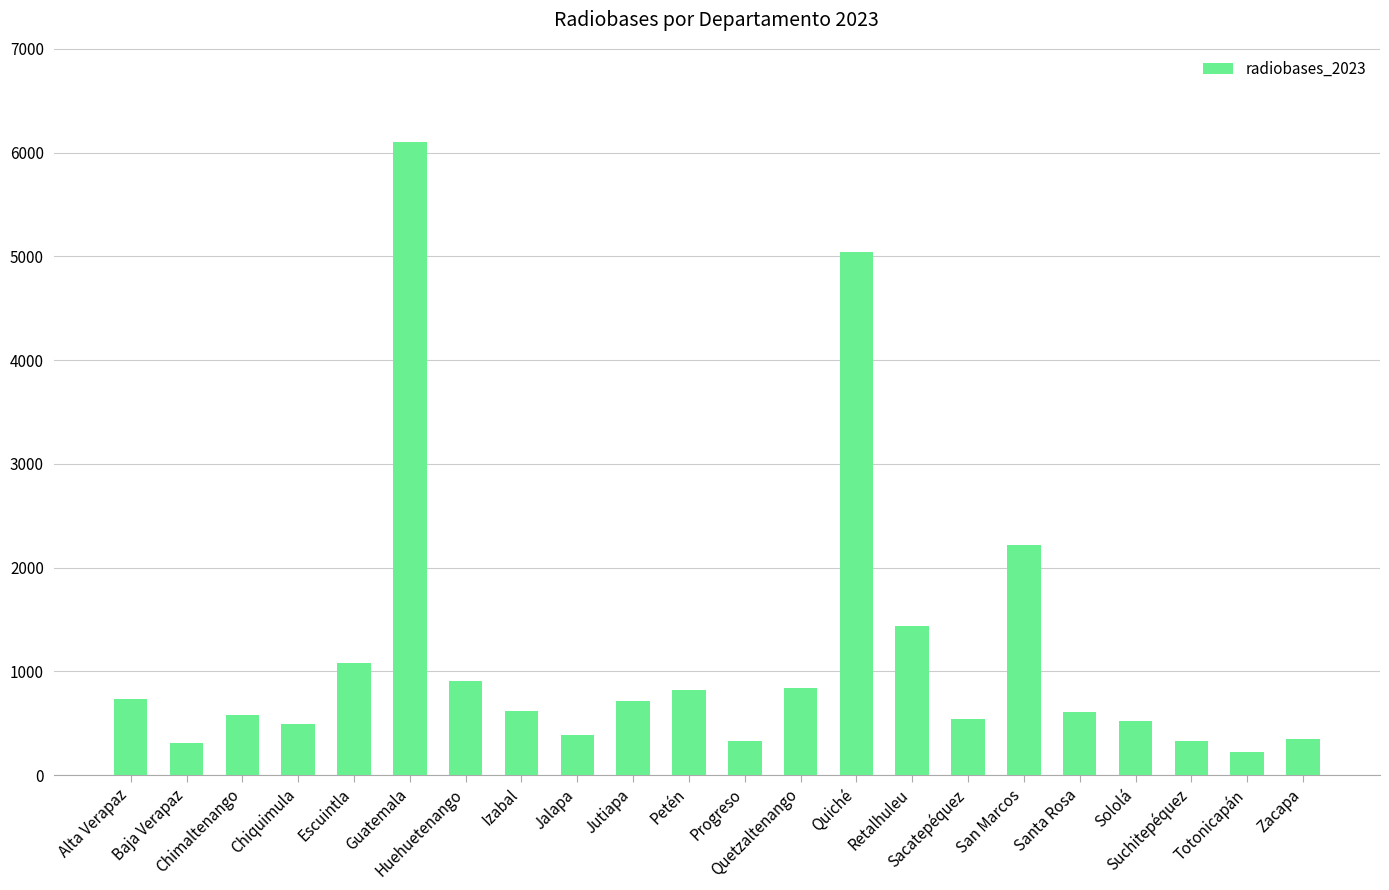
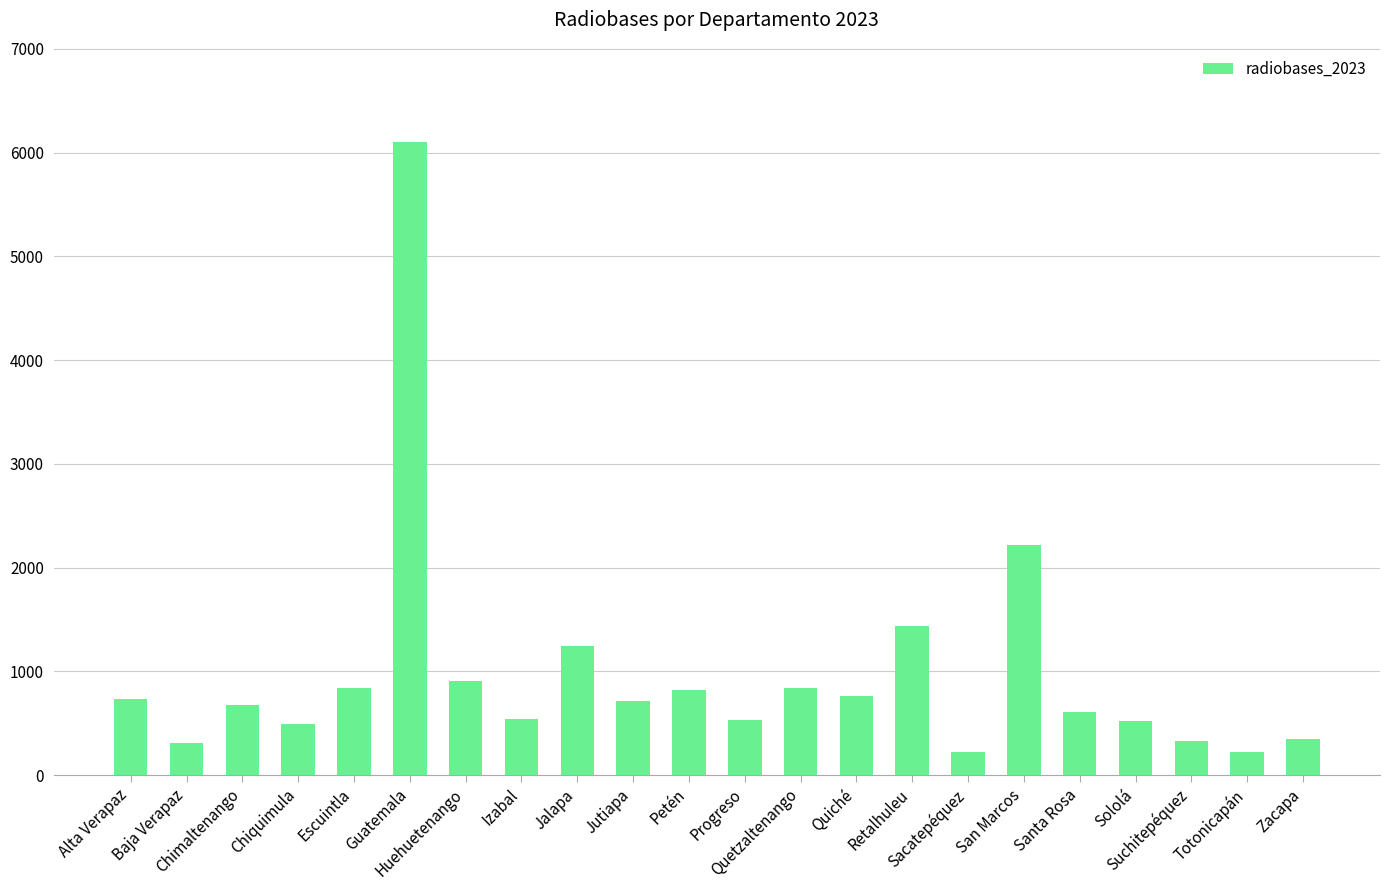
  {
    "Alta Verapaz": 730,
    "Baja Verapaz": 310,
-   "Chimaltenango": 580,
+   "Chimaltenango": 670,
    "Chiquimula": 490,
-   "Escuintla": 1080,
+   "Escuintla": 840,
    "Guatemala": 6100,
    "Huehuetenango": 910,
-   "Izabal": 620,
-   "Jalapa": 390,
+   "Izabal": 540,
+   "Jalapa": 1240,
    "Jutiapa": 720,
    "Petén": 820,
-   "Progreso": 330,
+   "Progreso": 530,
    "Quetzaltenango": 840,
-   "Quiché": 5040,
+   "Quiché": 760,
    "Retalhuleu": 1440,
-   "Sacatepéquez": 540,
+   "Sacatepéquez": 220,
    "San Marcos": 2220,
    "Santa Rosa": 610,
    "Sololá": 520,
    "Suchitepéquez": 330,
    "Totonicapán": 230,
    "Zacapa": 350
  }
